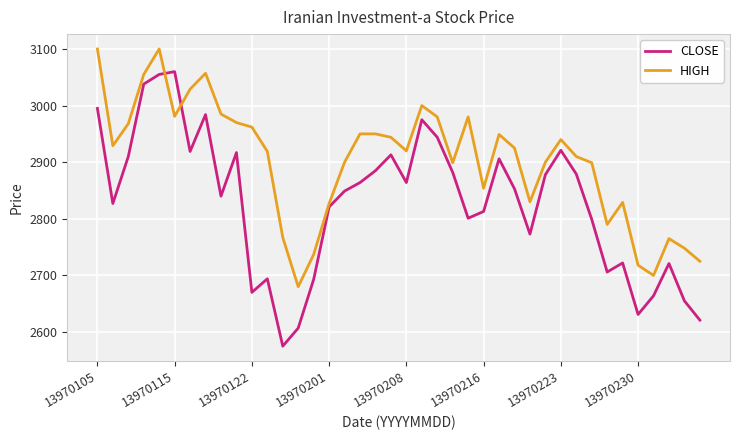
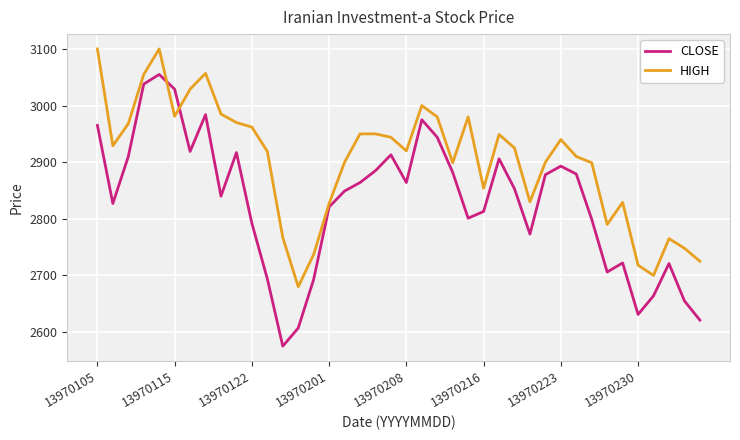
  {
    "CLOSE": {
-     "13970105": 3000,
-     "13970115": 3060,
-     "13970122": 2670,
+     "13970105": 2970,
+     "13970115": 3030,
+     "13970122": 2790,
      "13970201": 2820,
      "13970208": 2860,
      "13970216": 2810,
-     "13970223": 2920,
+     "13970223": 2890,
      "13970230": 2630
    },
    "HIGH": {
      "13970105": 3100,
      "13970115": 2980,
      "13970122": 2960,
      "13970201": 2830,
      "13970208": 2920,
      "13970216": 2850,
      "13970223": 2940,
      "13970230": 2720
    }
  }
